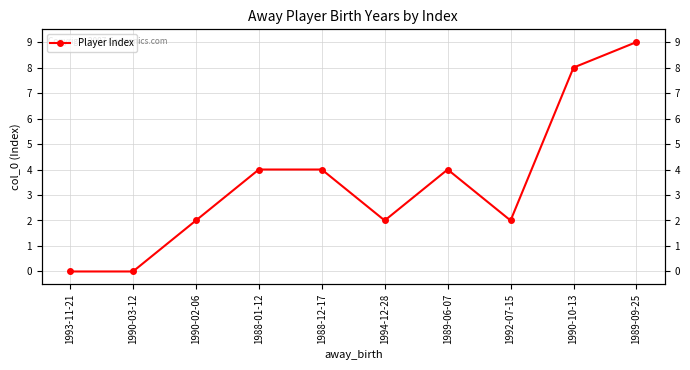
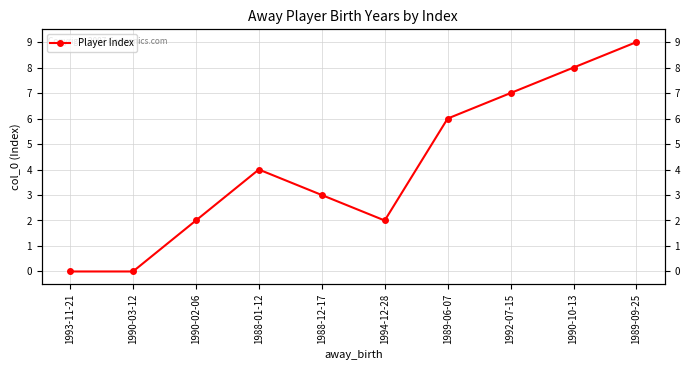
  {
    "1993-11-21": 0,
    "1990-03-12": 0,
    "1990-02-06": 2,
    "1988-01-12": 4,
-   "1988-12-17": 4,
+   "1988-12-17": 3,
    "1994-12-28": 2,
-   "1989-06-07": 4,
-   "1992-07-15": 2,
+   "1989-06-07": 6,
+   "1992-07-15": 7,
    "1990-10-13": 8,
    "1989-09-25": 9
  }
